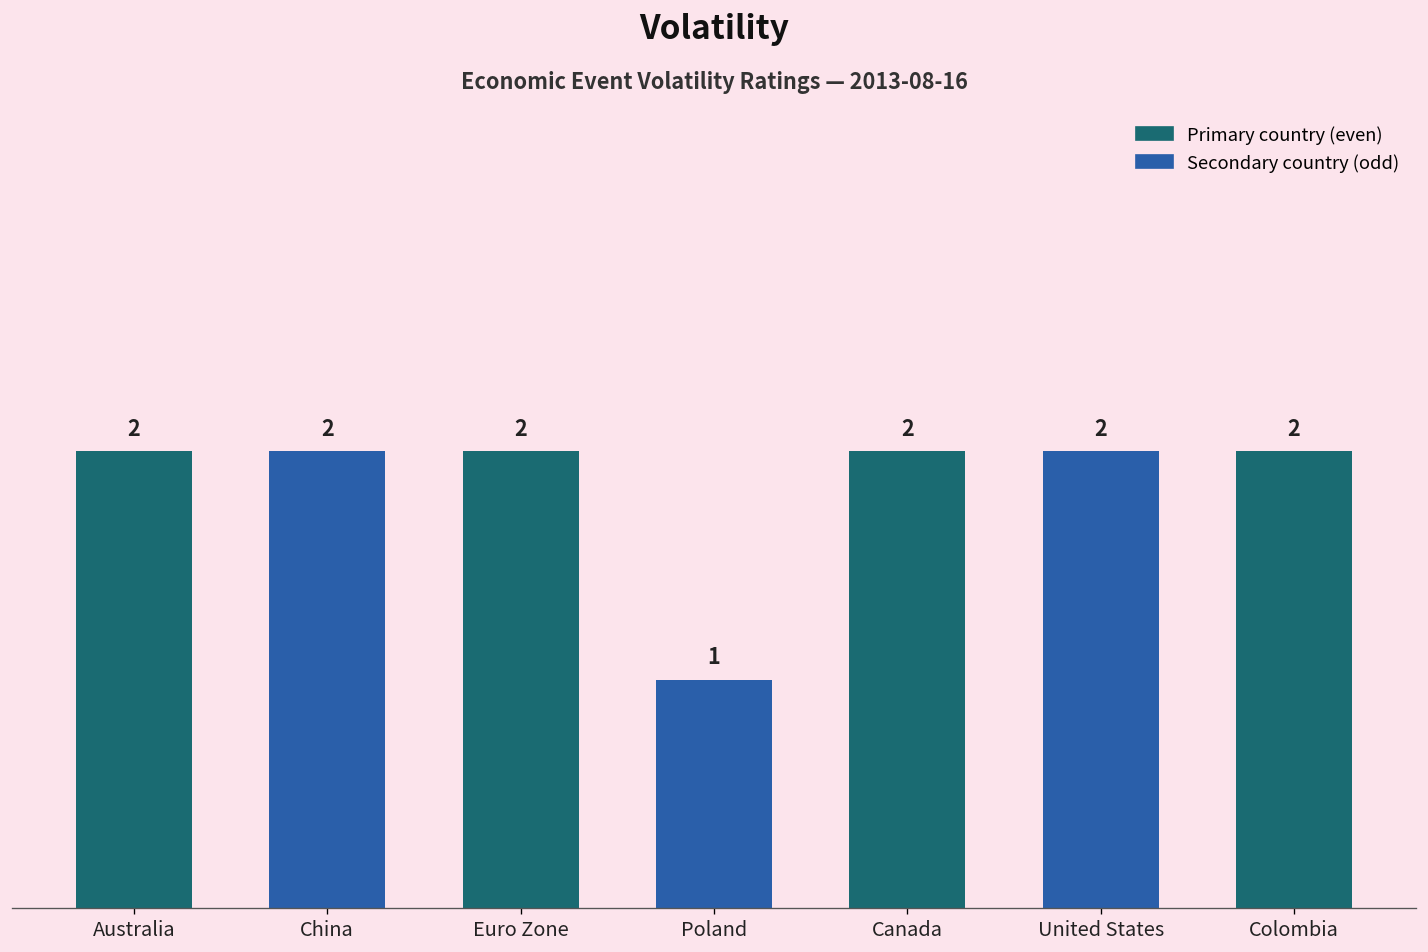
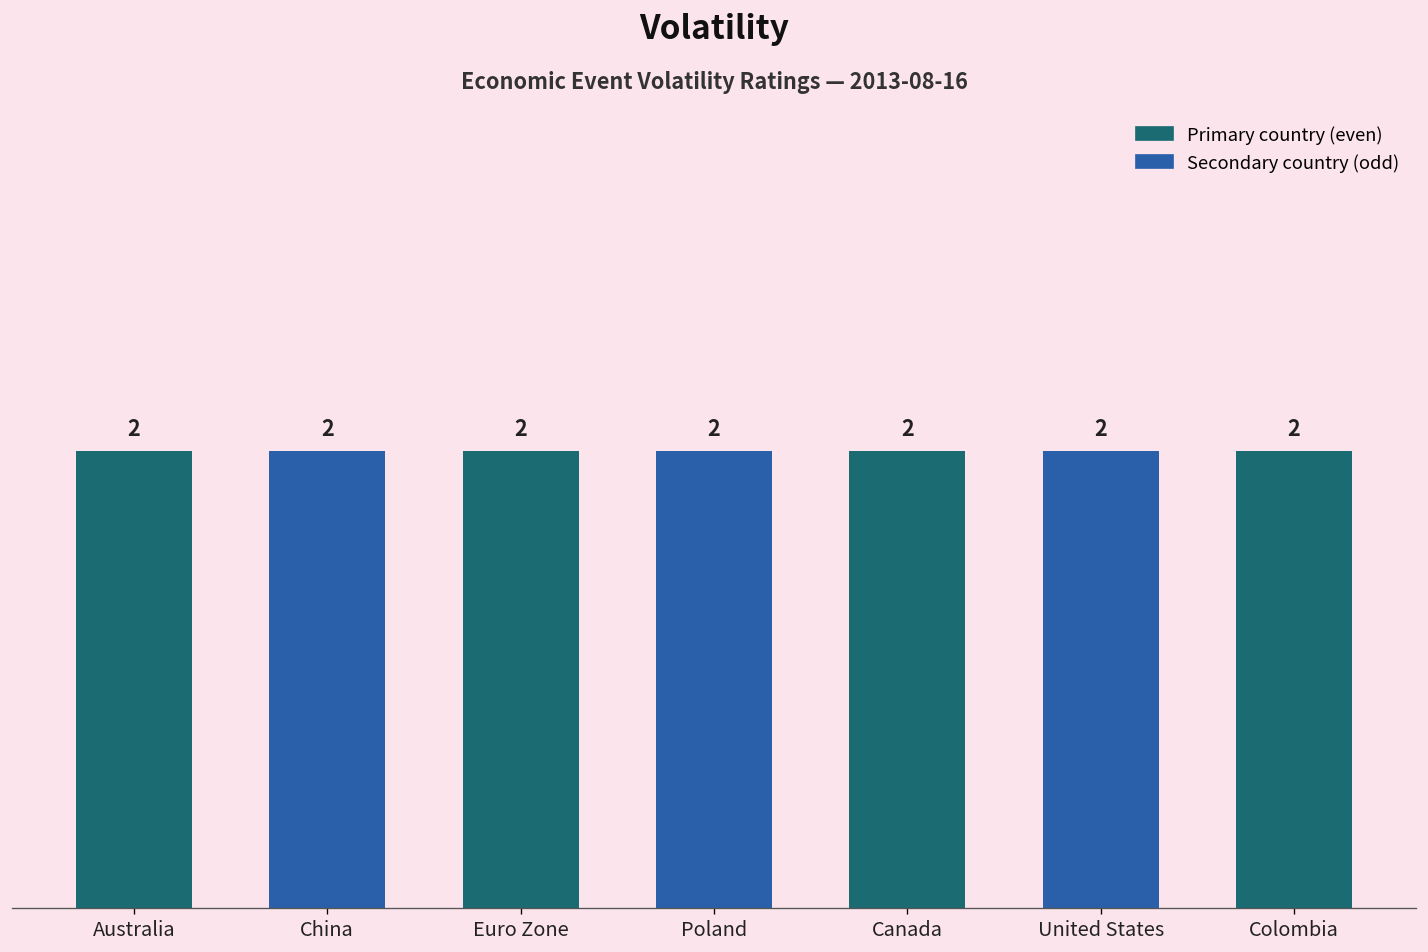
  {
    "Australia": 2,
    "China": 2,
    "Euro Zone": 2,
-   "Poland": 1,
+   "Poland": 2,
    "Canada": 2,
    "United States": 2,
    "Colombia": 2
  }
